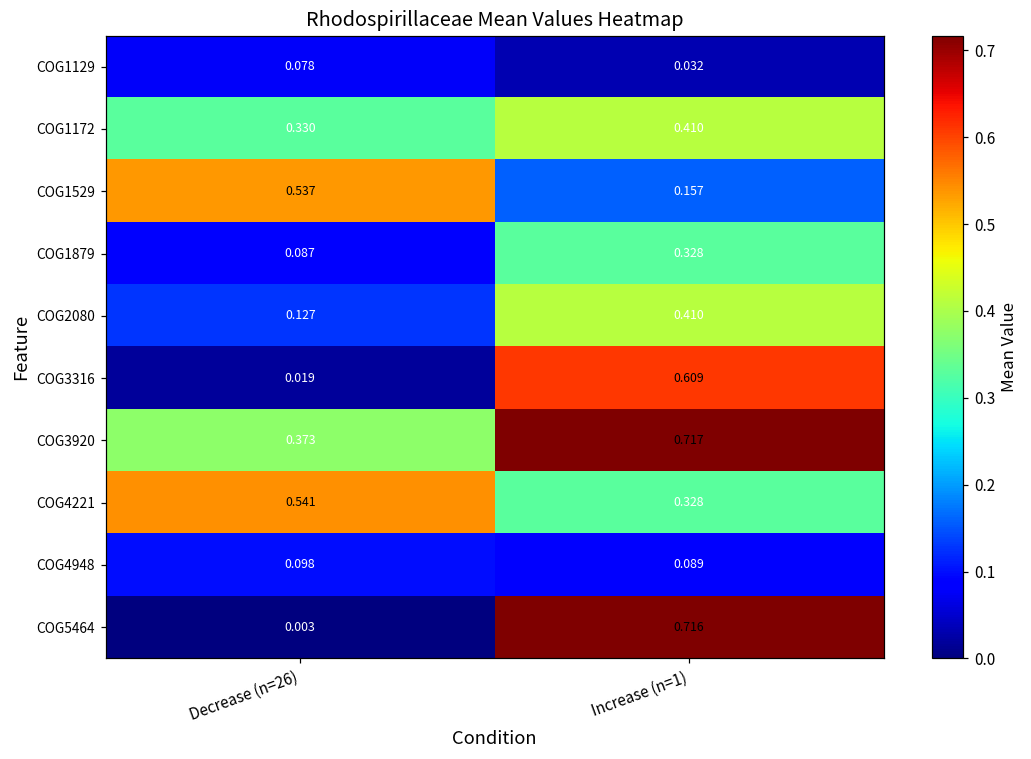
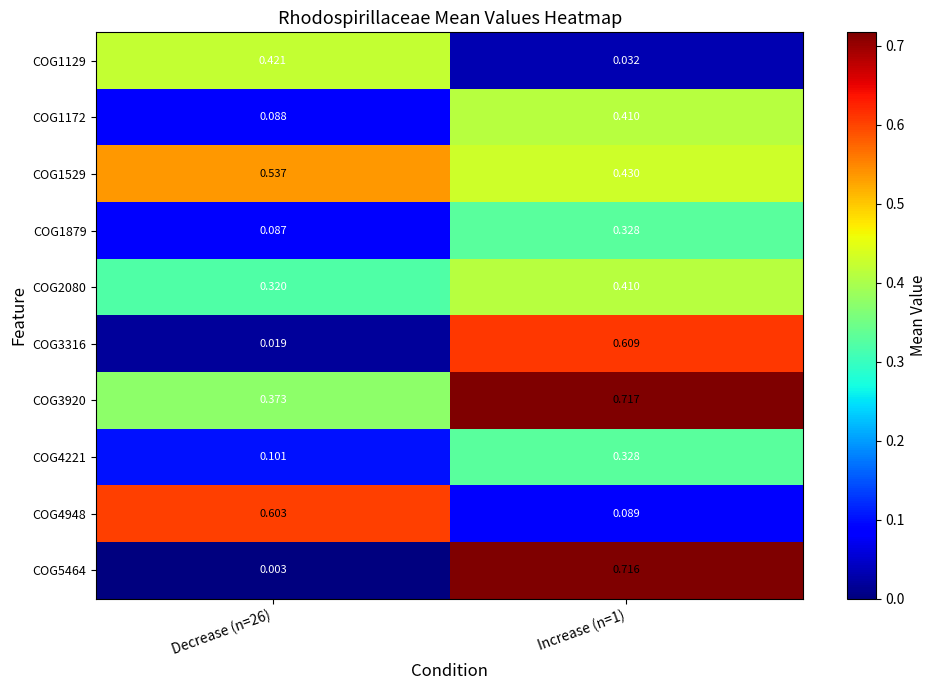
  {
    "COG1129": {
-     "Decrease (n=26)": 0.078,
+     "Decrease (n=26)": 0.421,
      "Increase (n=1)": 0.032
    },
    "COG1172": {
-     "Decrease (n=26)": 0.330,
+     "Decrease (n=26)": 0.088,
      "Increase (n=1)": 0.410
    },
    "COG1529": {
      "Decrease (n=26)": 0.537,
-     "Increase (n=1)": 0.157
+     "Increase (n=1)": 0.430
    },
    "COG1879": {
      "Decrease (n=26)": 0.087,
      "Increase (n=1)": 0.328
    },
    "COG2080": {
-     "Decrease (n=26)": 0.127,
+     "Decrease (n=26)": 0.320,
      "Increase (n=1)": 0.410
    },
    "COG3316": {
      "Decrease (n=26)": 0.019,
      "Increase (n=1)": 0.609
    },
    "COG3920": {
      "Decrease (n=26)": 0.373,
      "Increase (n=1)": 0.717
    },
    "COG4221": {
-     "Decrease (n=26)": 0.541,
+     "Decrease (n=26)": 0.101,
      "Increase (n=1)": 0.328
    },
    "COG4948": {
-     "Decrease (n=26)": 0.098,
+     "Decrease (n=26)": 0.603,
      "Increase (n=1)": 0.089
    },
    "COG5464": {
      "Decrease (n=26)": 0.003,
      "Increase (n=1)": 0.716
    }
  }
